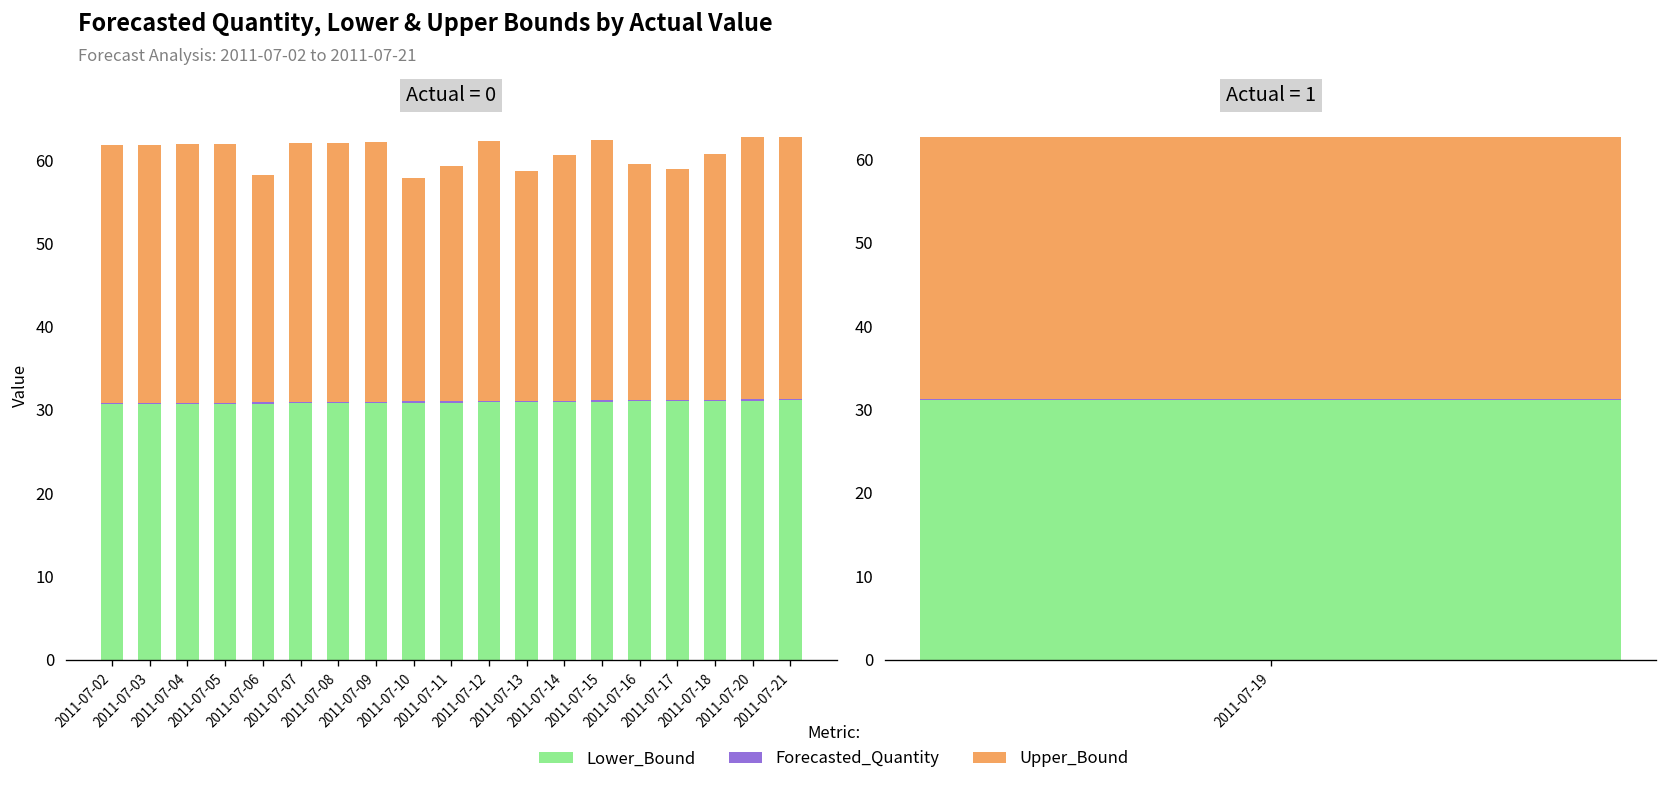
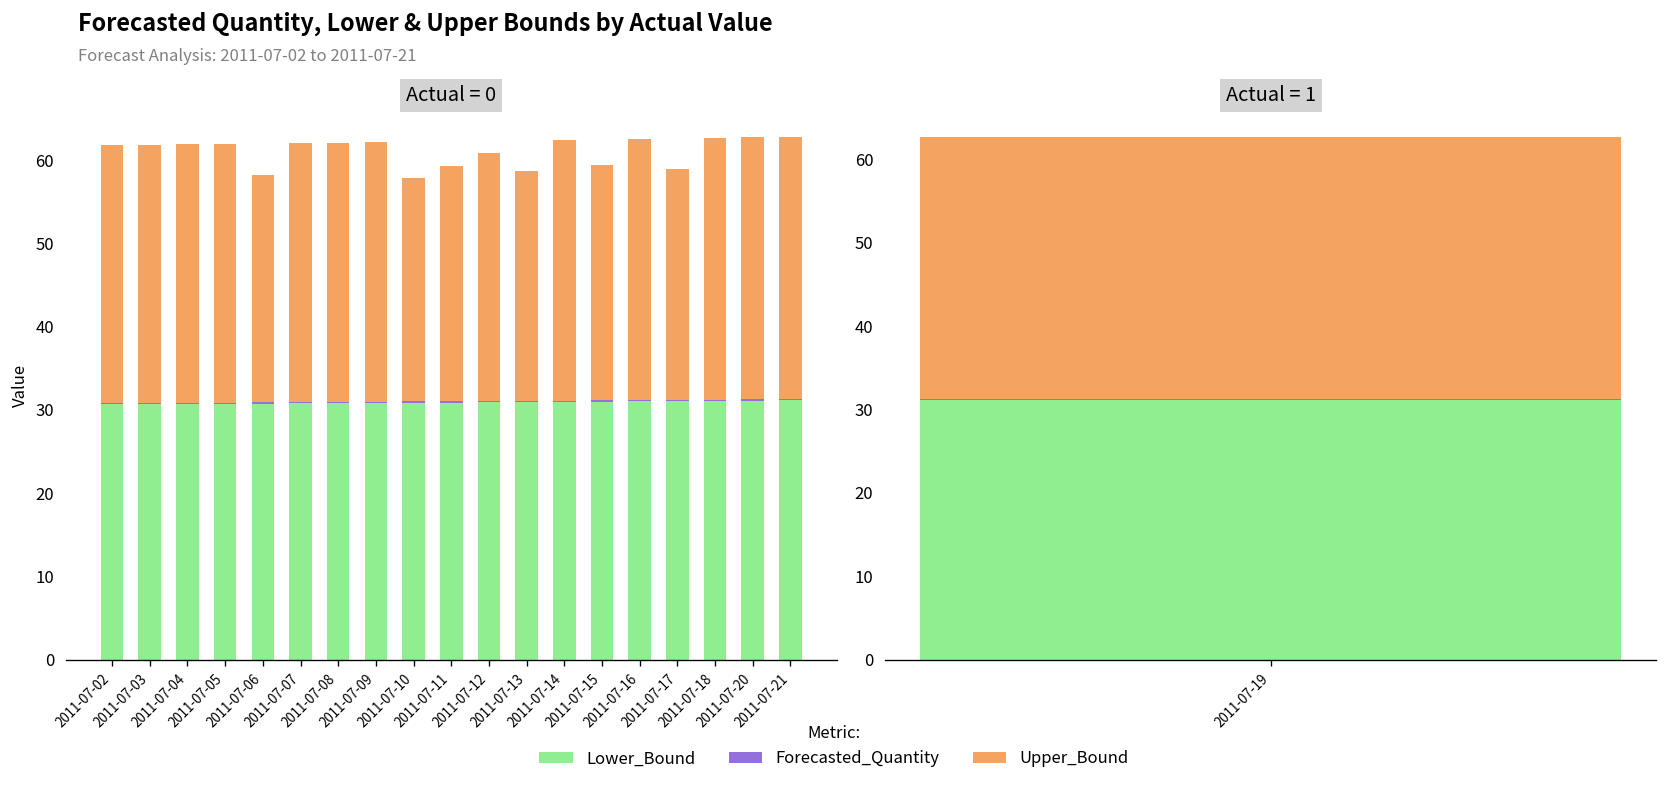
  {
    "Actual = 0": {
      "Lower_Bound": {
        "2011-07-02": 31,
        "2011-07-03": 31,
        "2011-07-04": 31,
        "2011-07-05": 31,
        "2011-07-06": 31,
        "2011-07-07": 31,
        "2011-07-08": 31,
        "2011-07-09": 31,
        "2011-07-10": 31,
        "2011-07-11": 31,
        "2011-07-12": 31,
        "2011-07-13": 31,
        "2011-07-14": 31,
        "2011-07-15": 31,
        "2011-07-16": 31,
        "2011-07-17": 31,
        "2011-07-18": 31,
        "2011-07-20": 31,
        "2011-07-21": 31
      },
      "Upper_Bound": {
        "2011-07-02": 31,
        "2011-07-03": 31,
        "2011-07-04": 31,
        "2011-07-05": 31,
        "2011-07-06": 27,
        "2011-07-07": 31,
        "2011-07-08": 31,
        "2011-07-09": 31,
        "2011-07-10": 27,
        "2011-07-11": 28,
-       "2011-07-12": 31,
+       "2011-07-12": 30,
        "2011-07-13": 28,
-       "2011-07-14": 29,
-       "2011-07-15": 31,
-       "2011-07-16": 28,
+       "2011-07-14": 31,
+       "2011-07-15": 28,
+       "2011-07-16": 31,
        "2011-07-17": 28,
-       "2011-07-18": 30,
+       "2011-07-18": 31,
        "2011-07-20": 31,
        "2011-07-21": 31
      }
    }
  }
